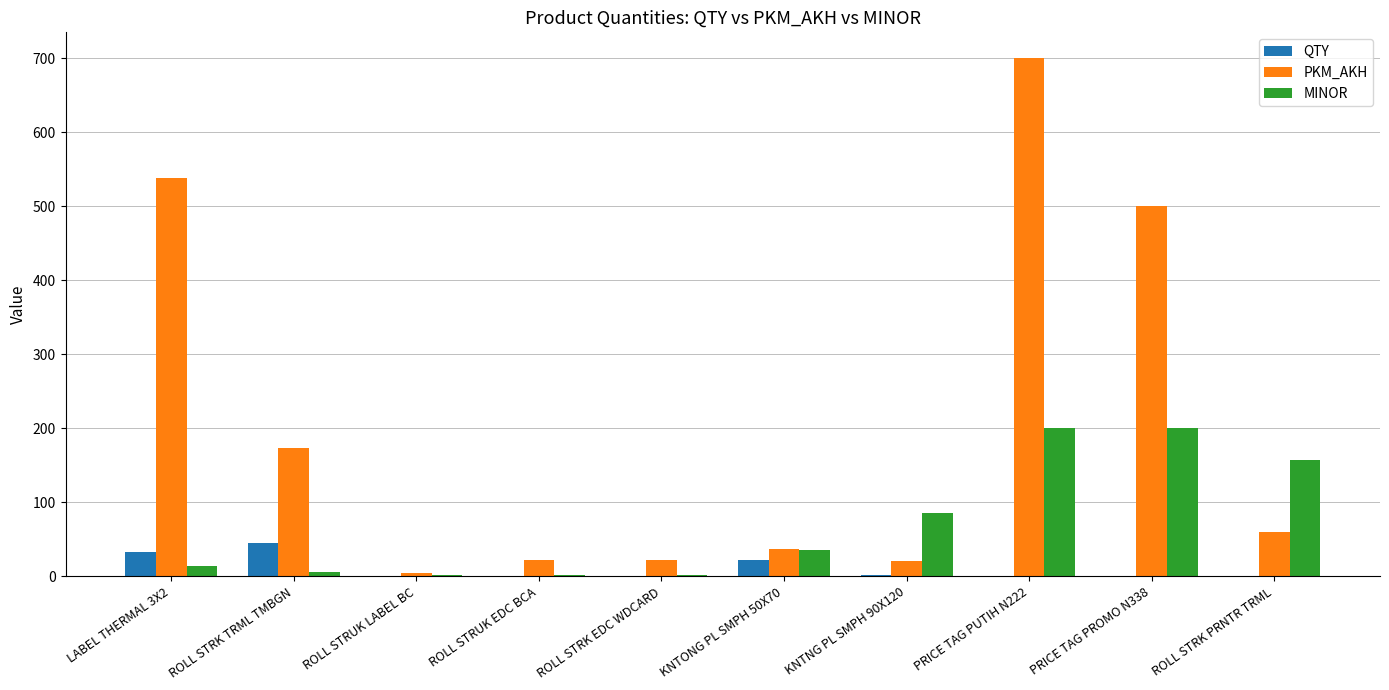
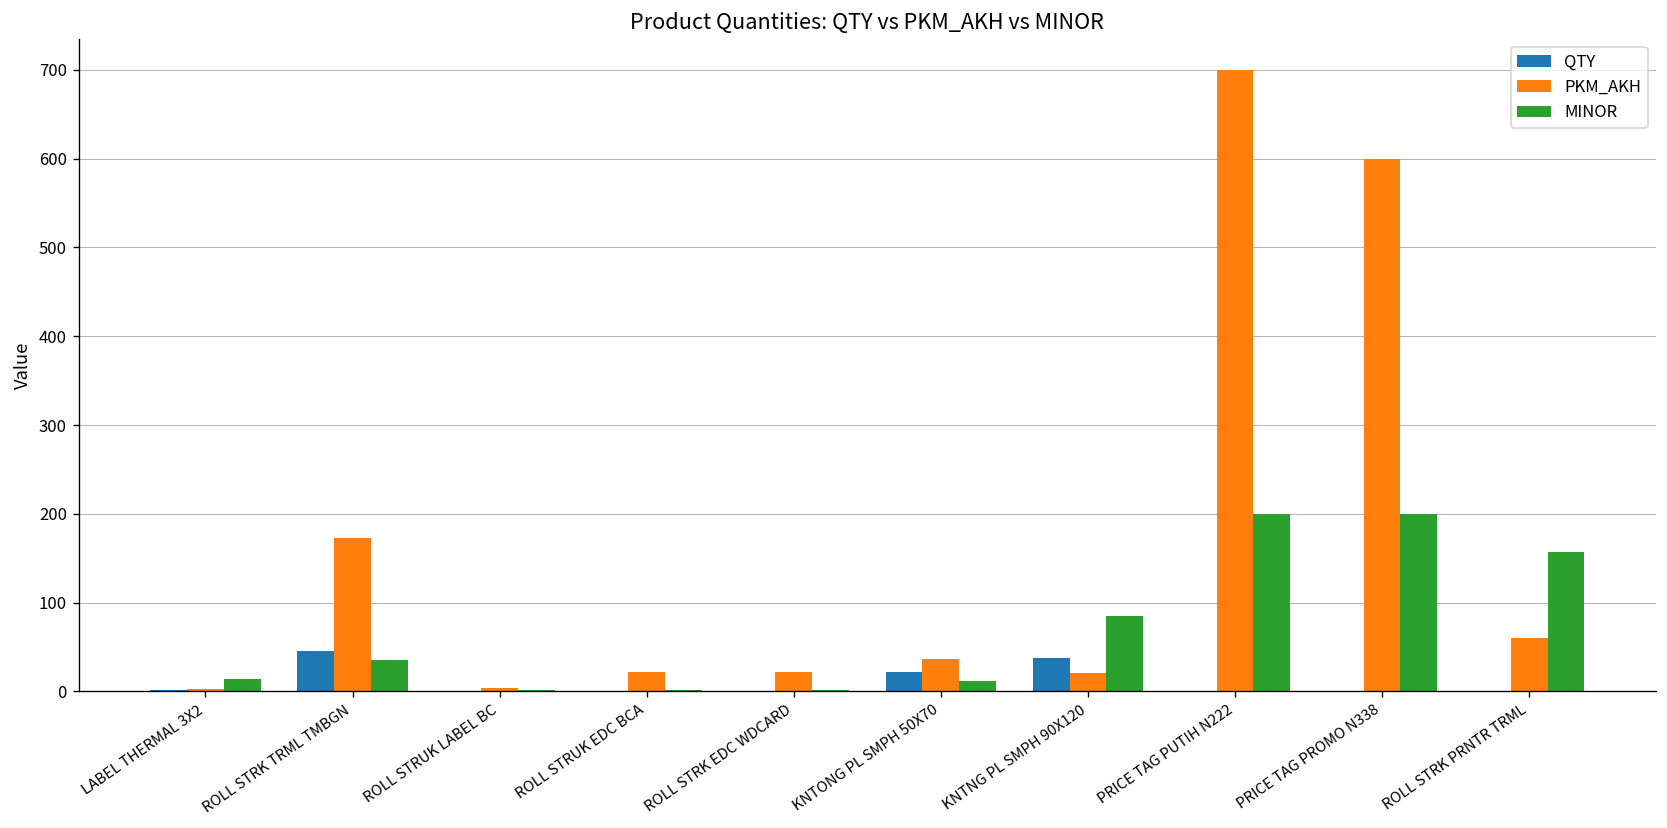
  {
    "QTY": {
-     "LABEL THERMAL 3X2": 30,
+     "LABEL THERMAL 3X2": 0,
      "ROLL STRK TRML TMBGN": 50,
      "ROLL STRUK LABEL BC": 0,
      "ROLL STRUK EDC BCA": 0,
      "ROLL STRK EDC WDCARD": 0,
      "KNTONG PL SMPH 50X70": 20,
-     "KNTNG PL SMPH 90X120": 0,
+     "KNTNG PL SMPH 90X120": 40,
      "PRICE TAG PUTIH N222": 0,
      "PRICE TAG PROMO N338": 0,
      "ROLL STRK PRNTR TRML": 0
    },
    "PKM_AKH": {
-     "LABEL THERMAL 3X2": 540,
+     "LABEL THERMAL 3X2": 0,
      "ROLL STRK TRML TMBGN": 170,
      "ROLL STRUK LABEL BC": 0,
      "ROLL STRUK EDC BCA": 20,
      "ROLL STRK EDC WDCARD": 20,
      "KNTONG PL SMPH 50X70": 40,
      "KNTNG PL SMPH 90X120": 20,
      "PRICE TAG PUTIH N222": 700,
-     "PRICE TAG PROMO N338": 500,
+     "PRICE TAG PROMO N338": 600,
      "ROLL STRK PRNTR TRML": 60
    },
    "MINOR": {
      "LABEL THERMAL 3X2": 10,
-     "ROLL STRK TRML TMBGN": 10,
-     "KNTONG PL SMPH 50X70": 40,
+     "ROLL STRK TRML TMBGN": 40,
+     "KNTONG PL SMPH 50X70": 10,
      "KNTNG PL SMPH 90X120": 90,
      "PRICE TAG PUTIH N222": 200,
      "PRICE TAG PROMO N338": 200,
      "ROLL STRK PRNTR TRML": 160
    }
  }
